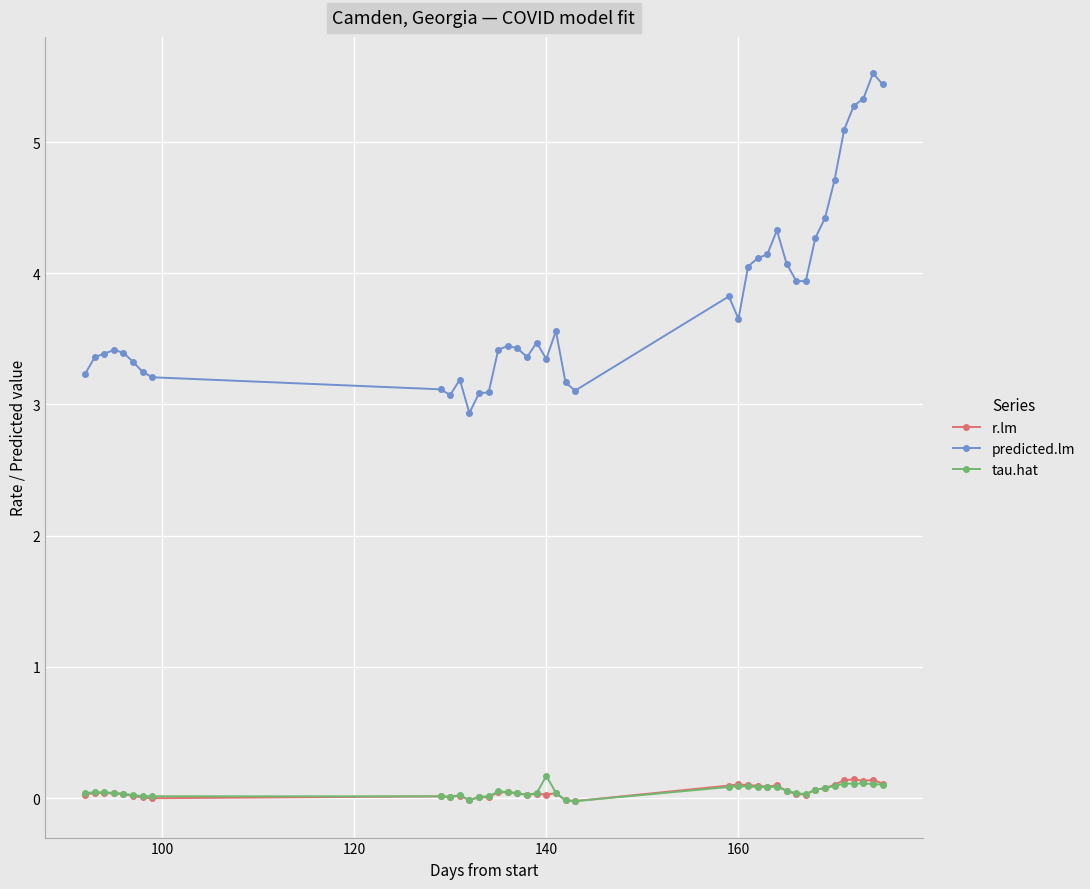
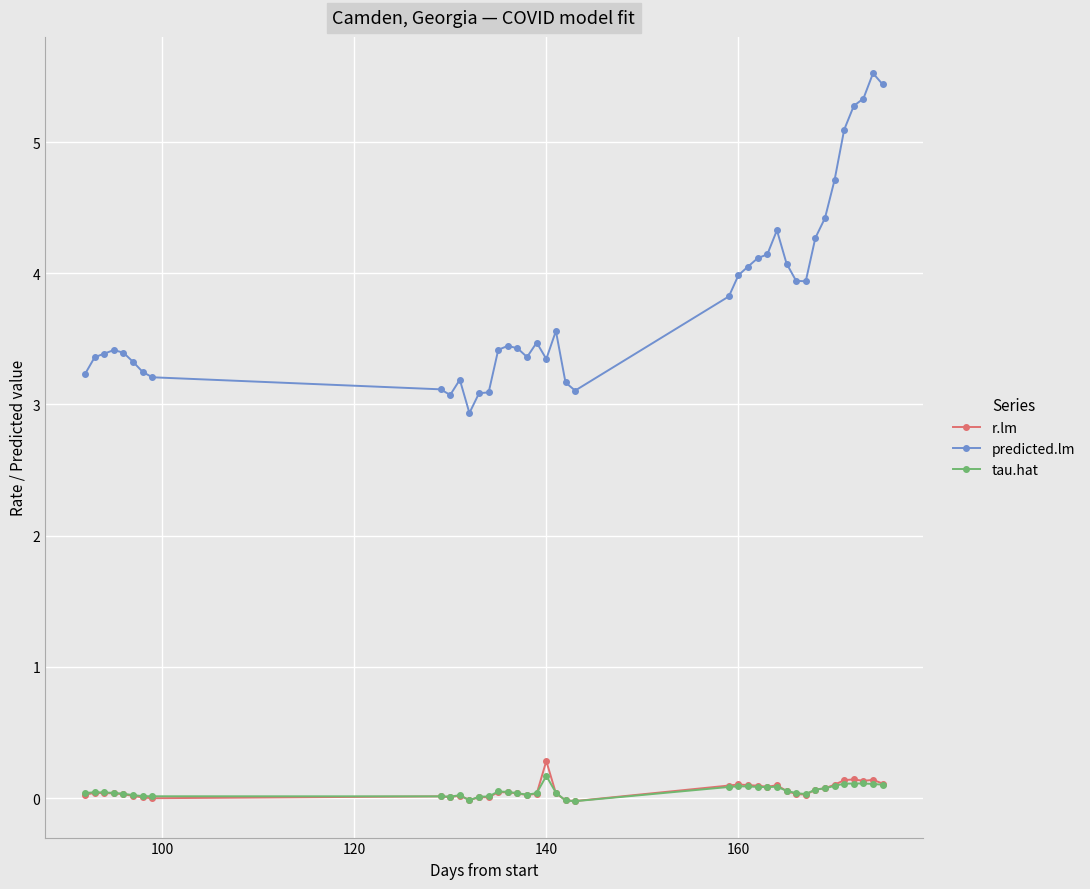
  {
    "r.lm": {
-     "140": 0.03
+     "140": 0.28
    },
    "predicted.lm": {
      "140": 3.35,
-     "160": 3.65
+     "160": 3.99
    },
    "tau.hat": {
      "140": 0.17
    }
  }
